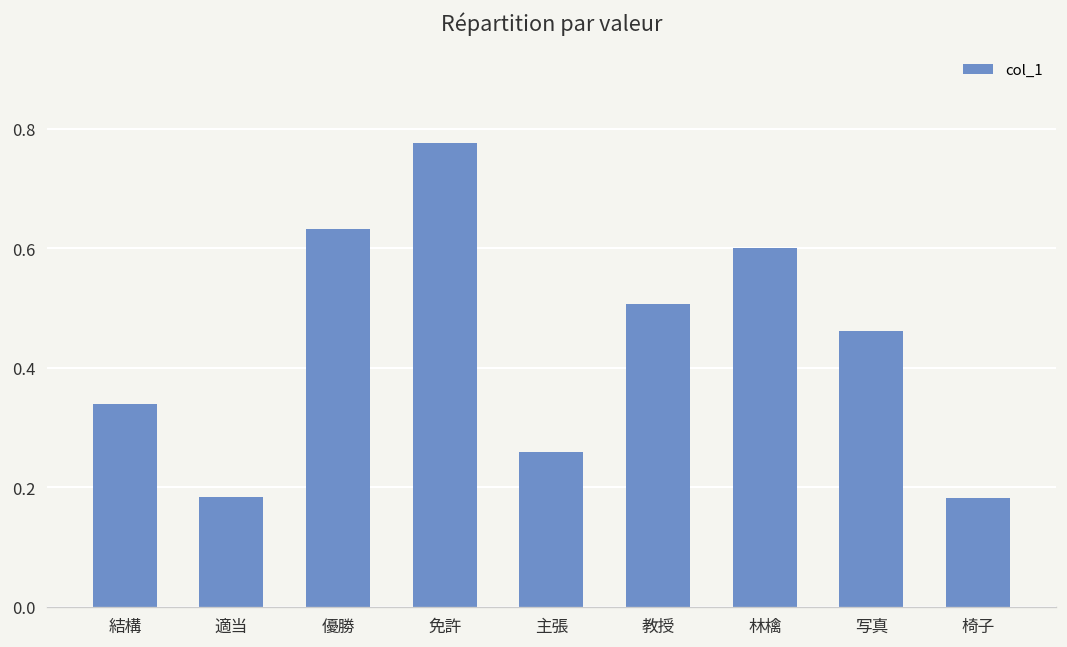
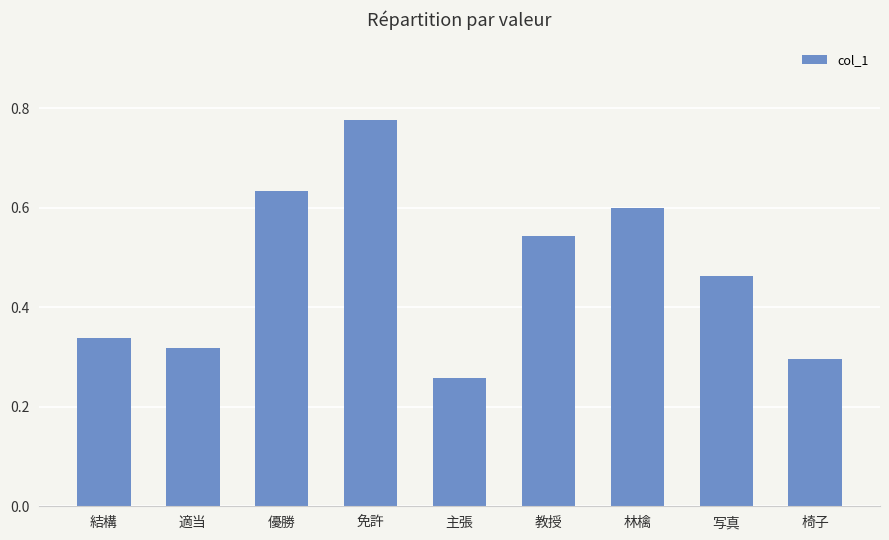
  {
    "結構": 0.34,
-   "適当": 0.18,
+   "適当": 0.32,
    "優勝": 0.63,
    "免許": 0.78,
    "主張": 0.26,
-   "教授": 0.51,
+   "教授": 0.54,
    "林檎": 0.60,
    "写真": 0.46,
-   "椅子": 0.18
+   "椅子": 0.30
  }
